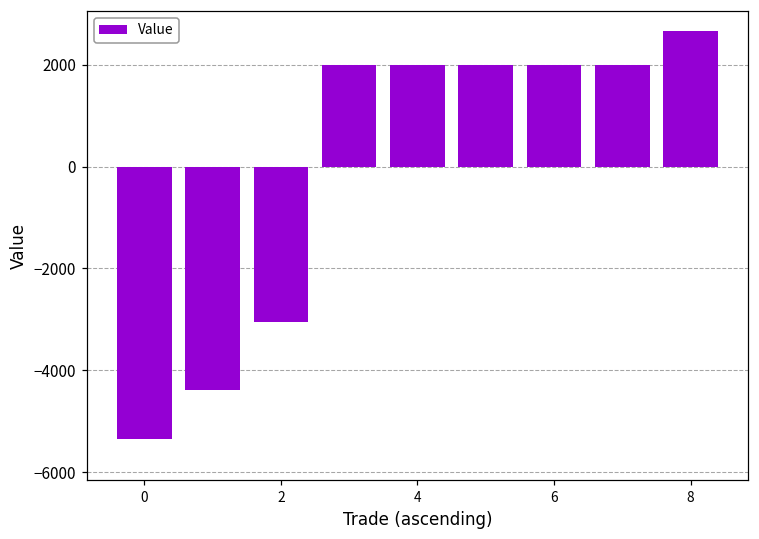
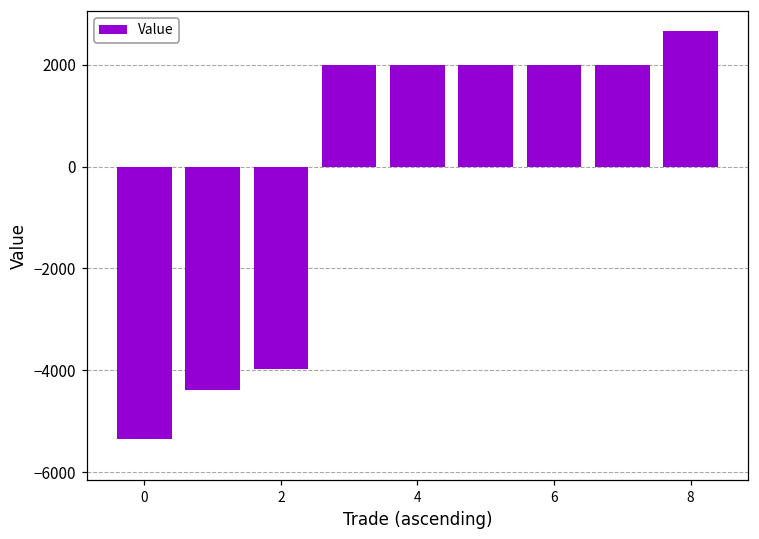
  {
    "0": -5400,
-   "2": -3100,
+   "2": -4000,
    "4": 2000,
    "6": 2000,
    "8": 2700
  }
